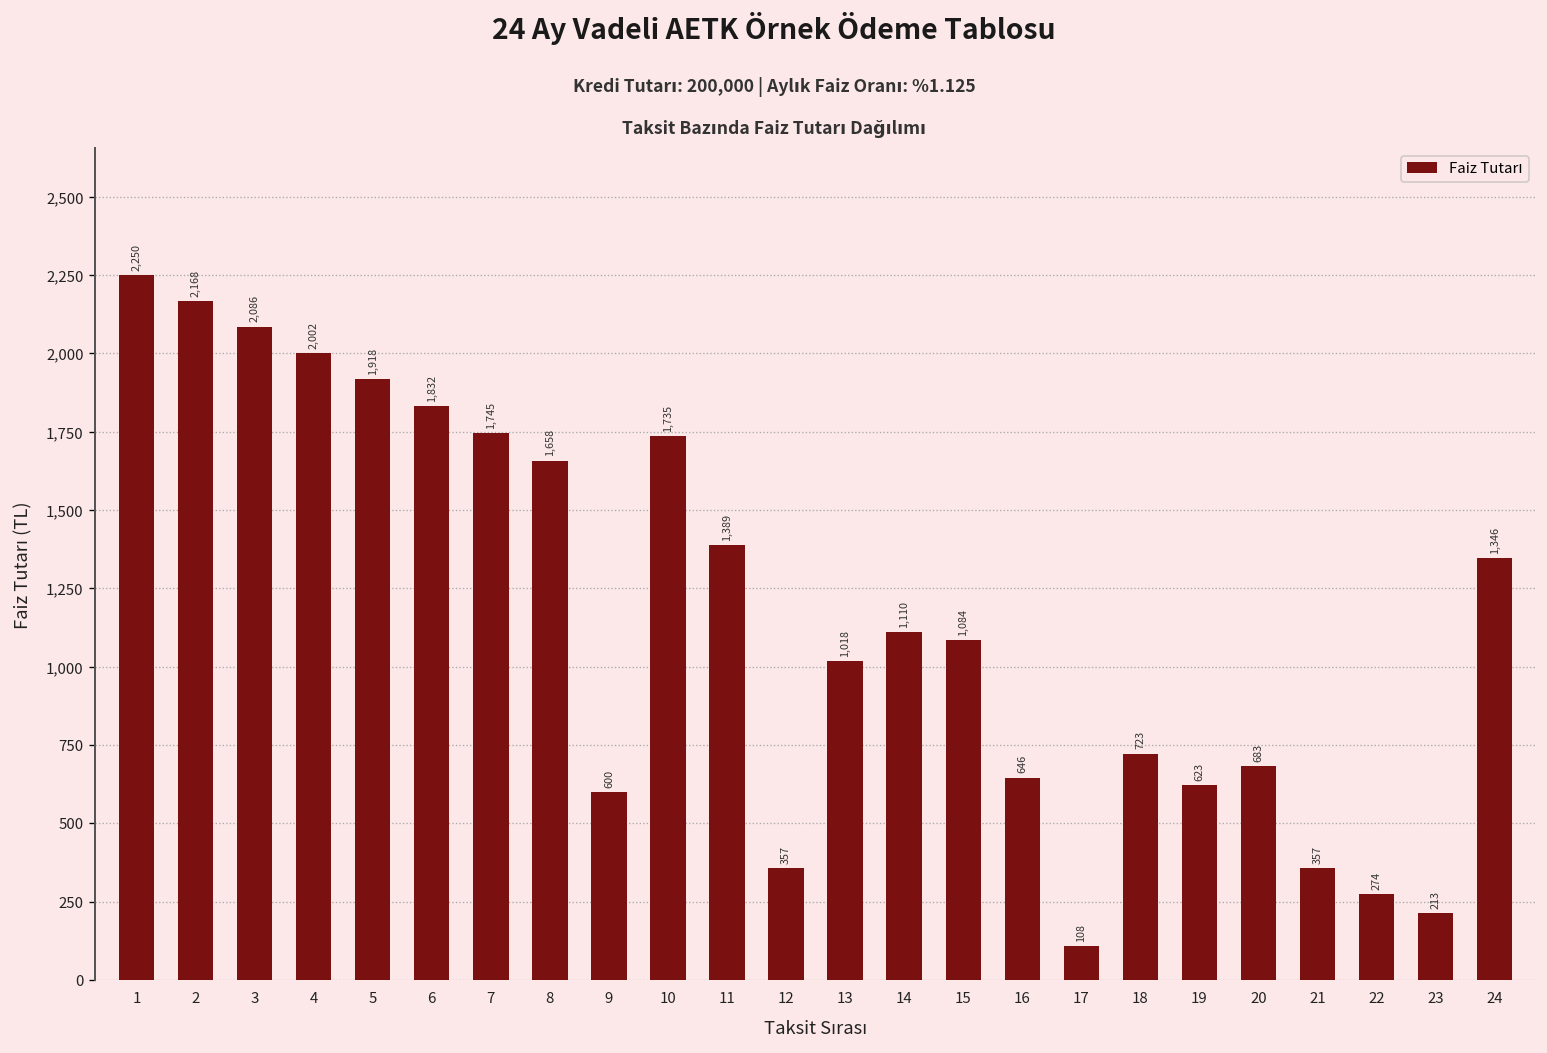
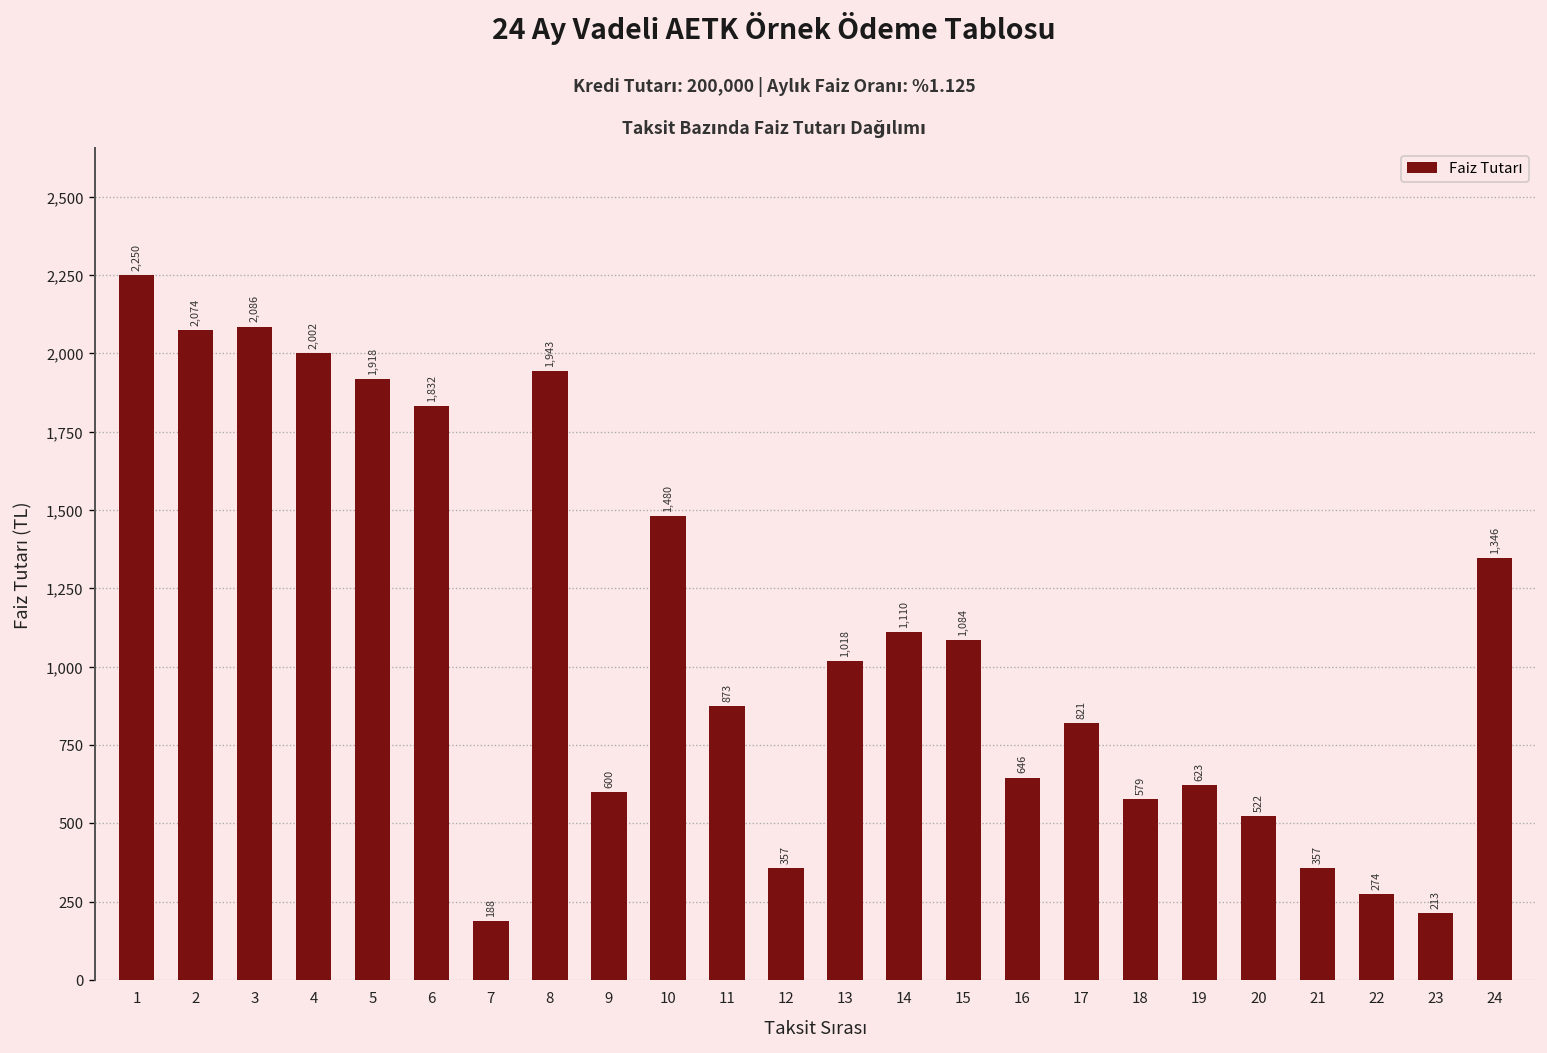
  {
    "1": "2,250",
-   "2": "2,168",
+   "2": "2,074",
    "3": "2,086",
    "4": "2,002",
    "5": "1,918",
    "6": "1,832",
-   "7": "1,745",
-   "8": "1,658",
+   "7": "188",
+   "8": "1,943",
    "9": "600",
-   "10": "1,735",
-   "11": "1,389",
+   "10": "1,480",
+   "11": "873",
    "12": "357",
    "13": "1,018",
    "14": "1,110",
    "15": "1,084",
    "16": "646",
-   "17": "108",
-   "18": "723",
+   "17": "821",
+   "18": "579",
    "19": "623",
-   "20": "683",
+   "20": "522",
    "21": "357",
    "22": "274",
    "23": "213",
    "24": "1,346"
  }
